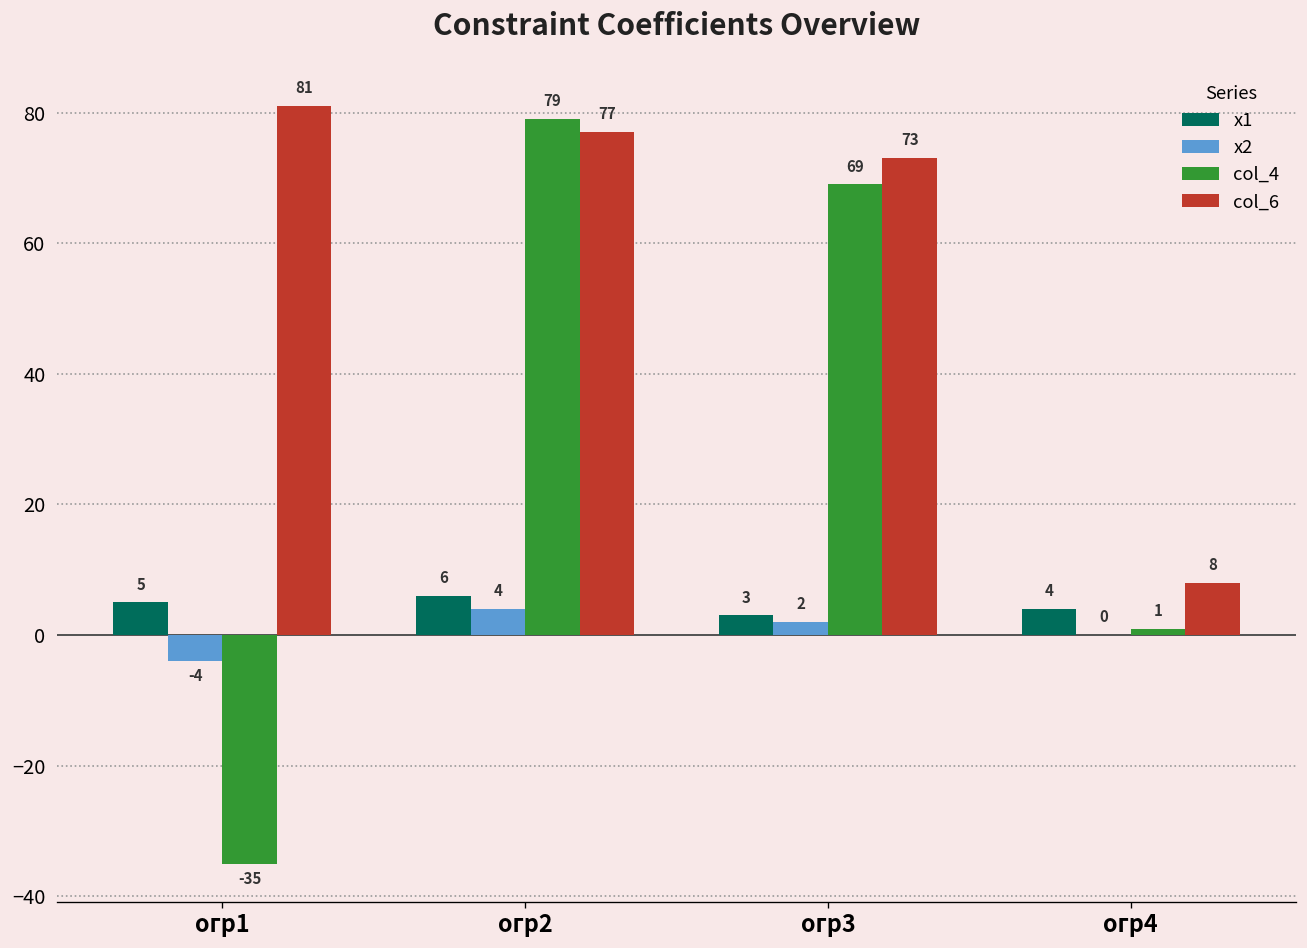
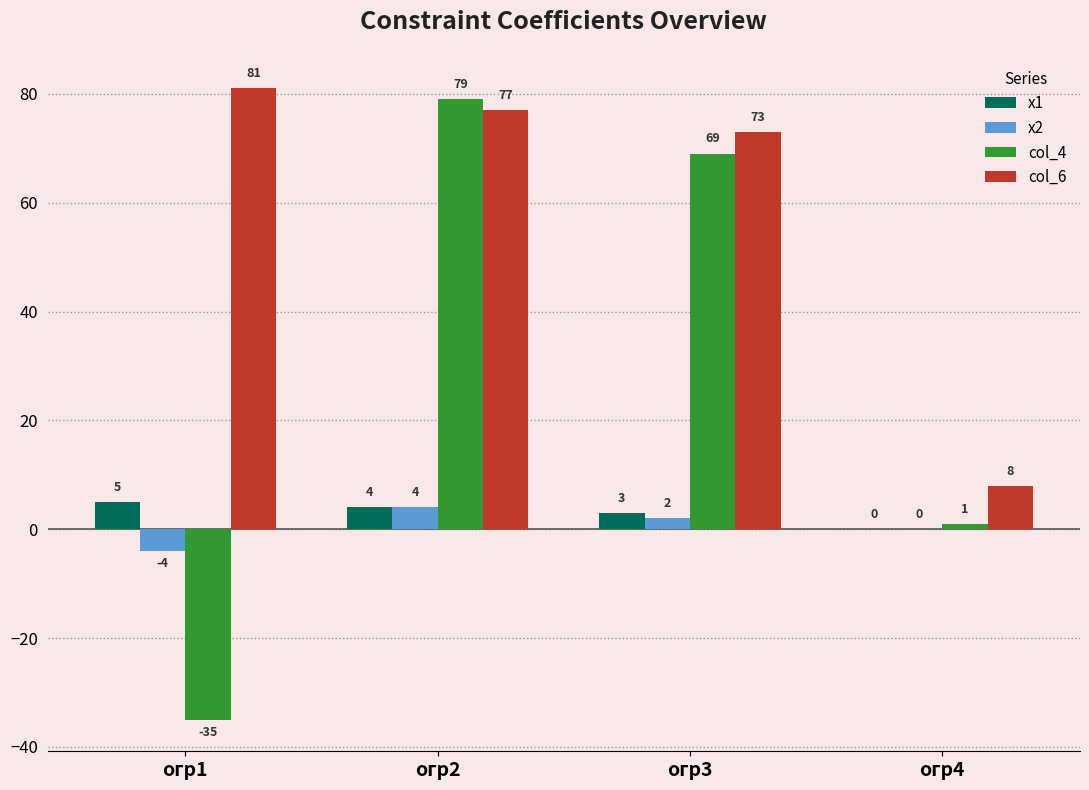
  {
    "х1": {
      "огр1": 5,
-     "огр2": 6,
+     "огр2": 4,
      "огр3": 3,
-     "огр4": 4
+     "огр4": 0
    },
    "х2": {
      "огр1": -4,
      "огр2": 4,
      "огр3": 2,
      "огр4": 0
    },
    "col_4": {
      "огр1": -35,
      "огр2": 79,
      "огр3": 69,
      "огр4": 1
    },
    "col_6": {
      "огр1": 81,
      "огр2": 77,
      "огр3": 73,
      "огр4": 8
    }
  }
